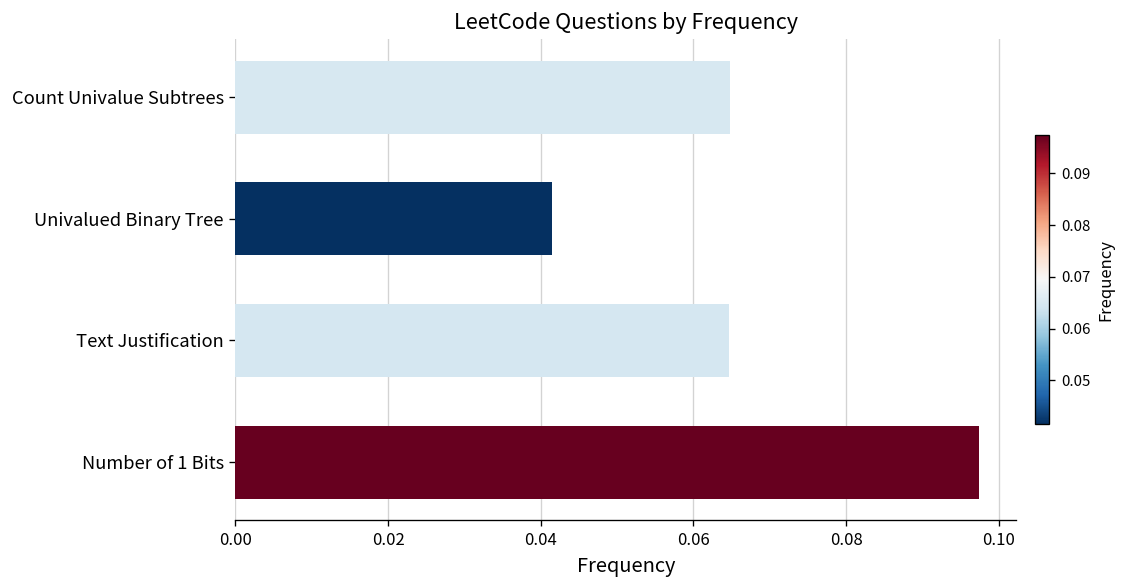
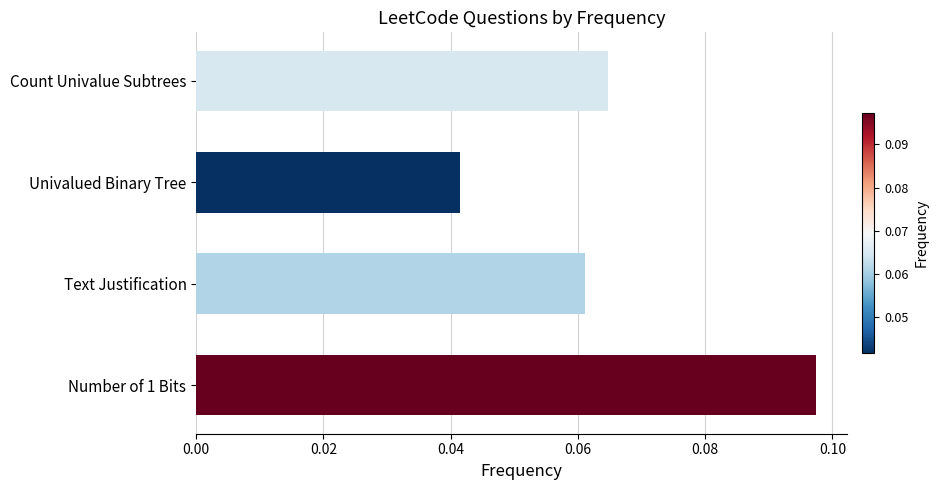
  {
    "Count Univalue Subtrees": 0.065,
    "Univalued Binary Tree": 0.042,
-   "Text Justification": 0.065,
+   "Text Justification": 0.061,
    "Number of 1 Bits": 0.097
  }
